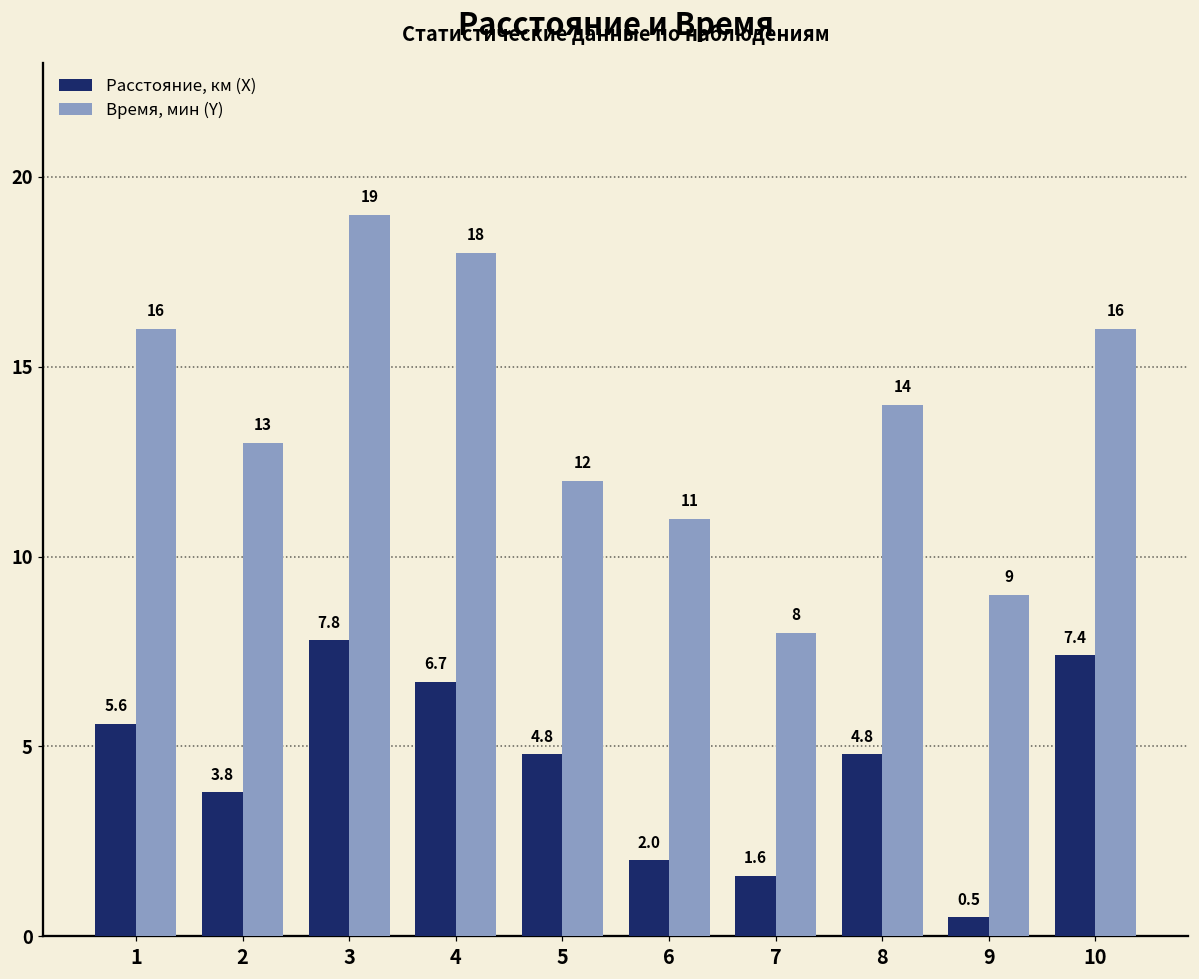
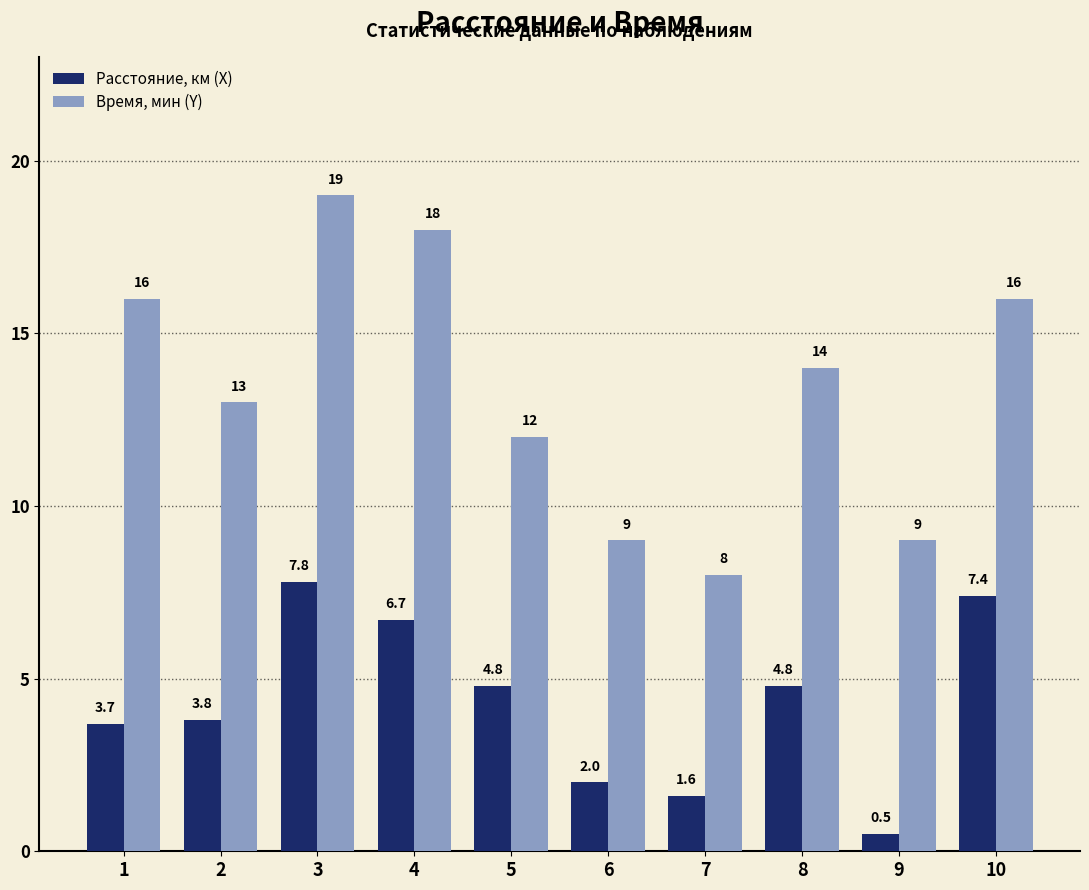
  {
    "Расстояние, км (X)": {
-     "1": 5.6,
+     "1": 3.7,
      "2": 3.8,
      "3": 7.8,
      "4": 6.7,
      "5": 4.8,
      "6": 2.0,
      "7": 1.6,
      "8": 4.8,
      "9": 0.5,
      "10": 7.4
    },
    "Время, мин (Y)": {
      "1": 16,
      "2": 13,
      "3": 19,
      "4": 18,
      "5": 12,
-     "6": 11,
+     "6": 9,
      "7": 8,
      "8": 14,
      "9": 9,
      "10": 16
    }
  }
